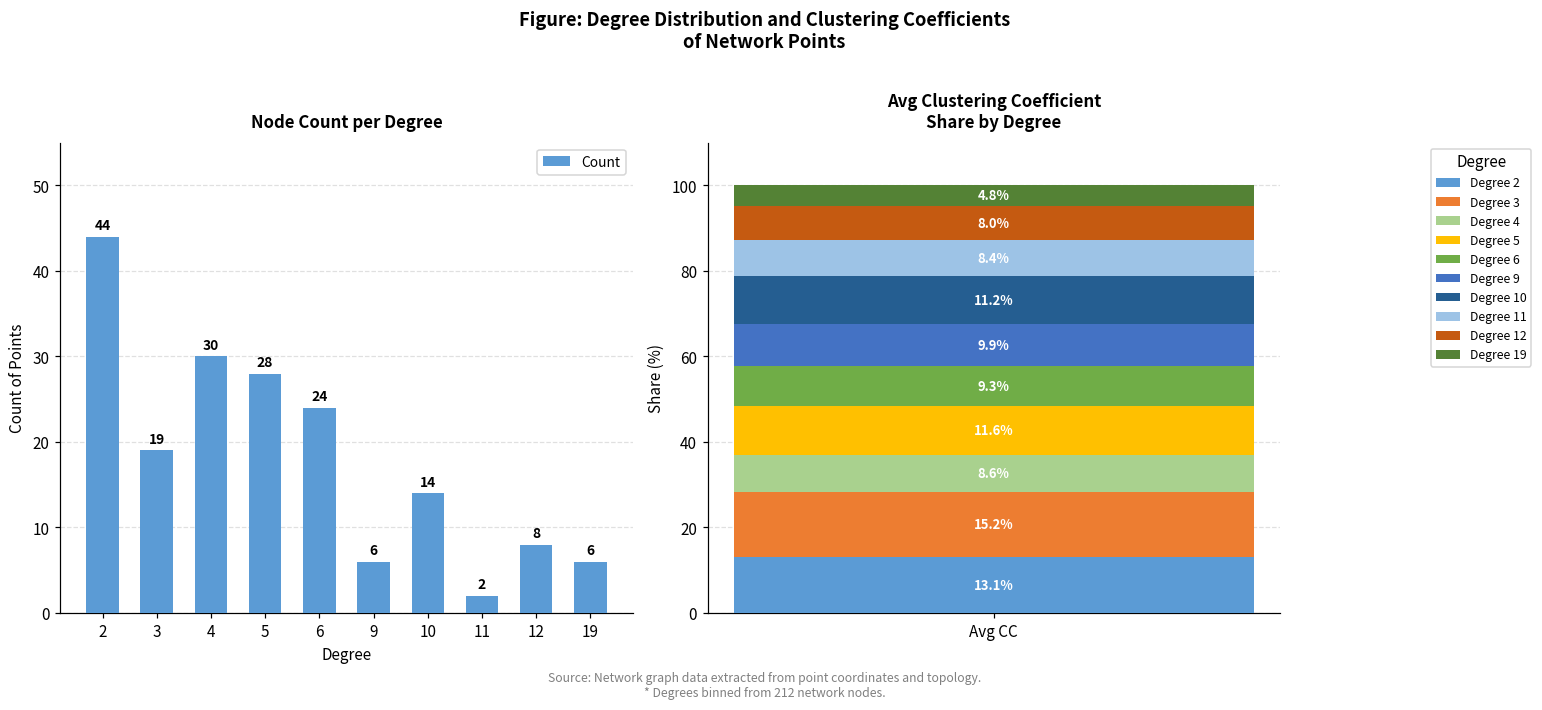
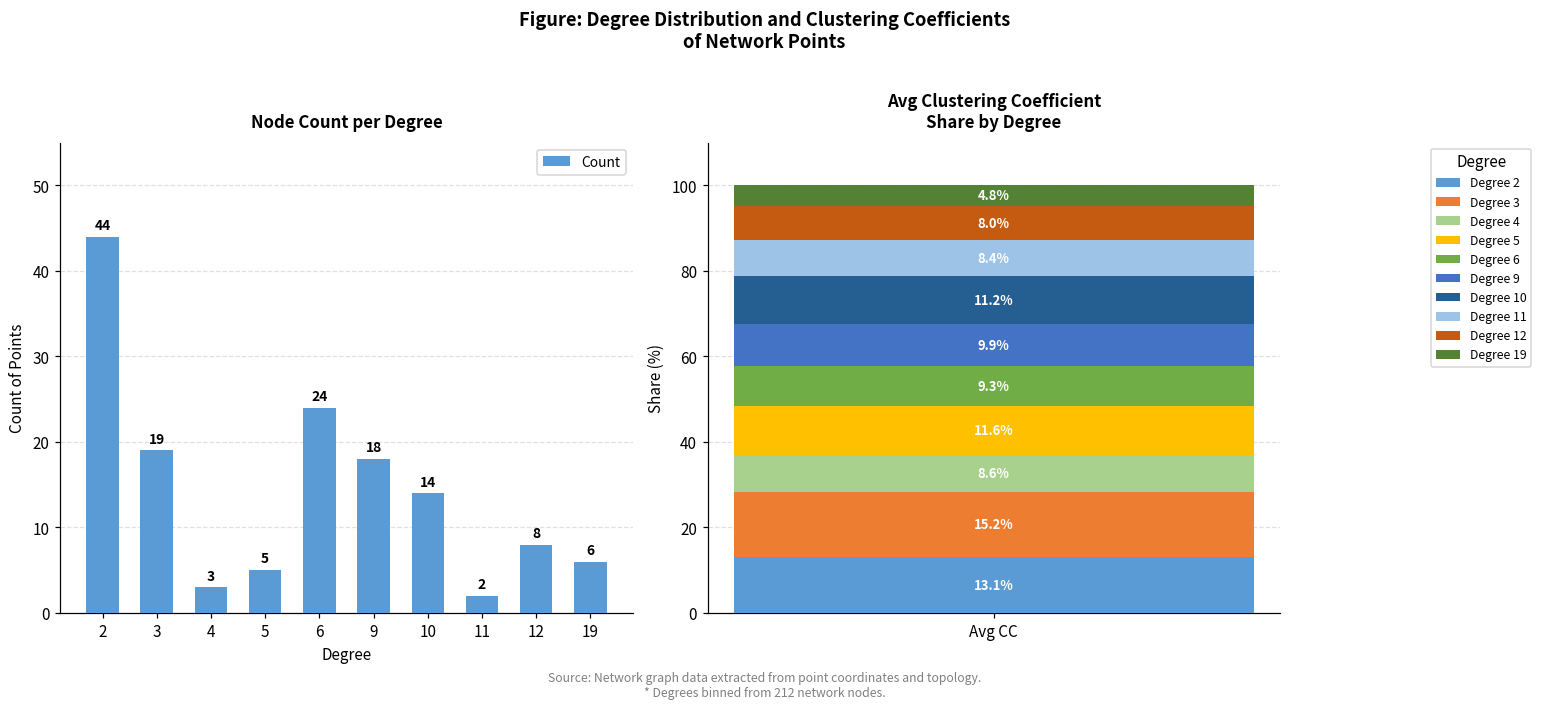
  {
    "Node Count per Degree": {
      "2": 44,
      "3": 19,
-     "4": 30,
-     "5": 28,
+     "4": 3,
+     "5": 5,
      "6": 24,
-     "9": 6,
+     "9": 18,
      "10": 14,
      "11": 2,
      "12": 8,
      "19": 6
    }
  }
